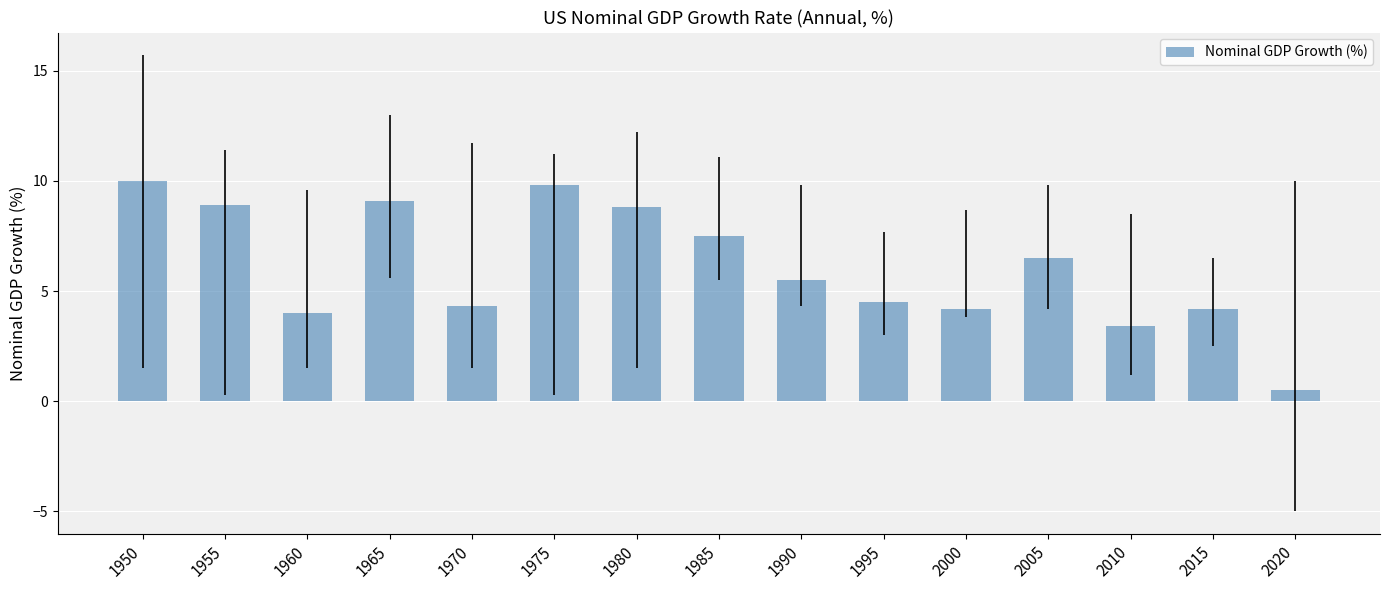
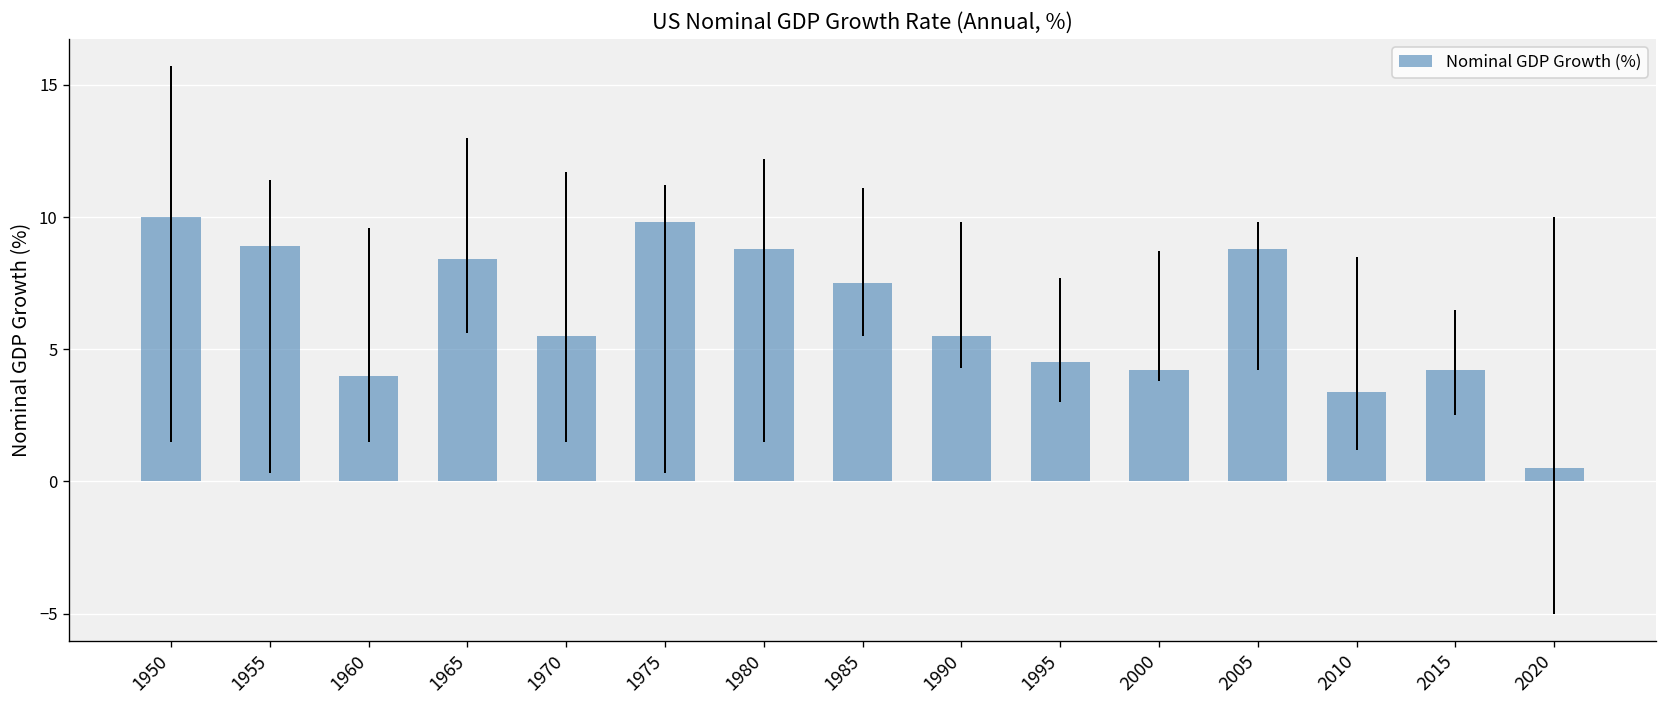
  {
    "1950": 10.0,
    "1955": 8.9,
    "1960": 4.0,
-   "1965": 9.1,
-   "1970": 4.3,
+   "1965": 8.4,
+   "1970": 5.5,
    "1975": 9.8,
    "1980": 8.8,
    "1985": 7.5,
    "1990": 5.5,
    "1995": 4.5,
    "2000": 4.2,
-   "2005": 6.5,
+   "2005": 8.8,
    "2010": 3.4,
    "2015": 4.2,
    "2020": 0.5
  }
